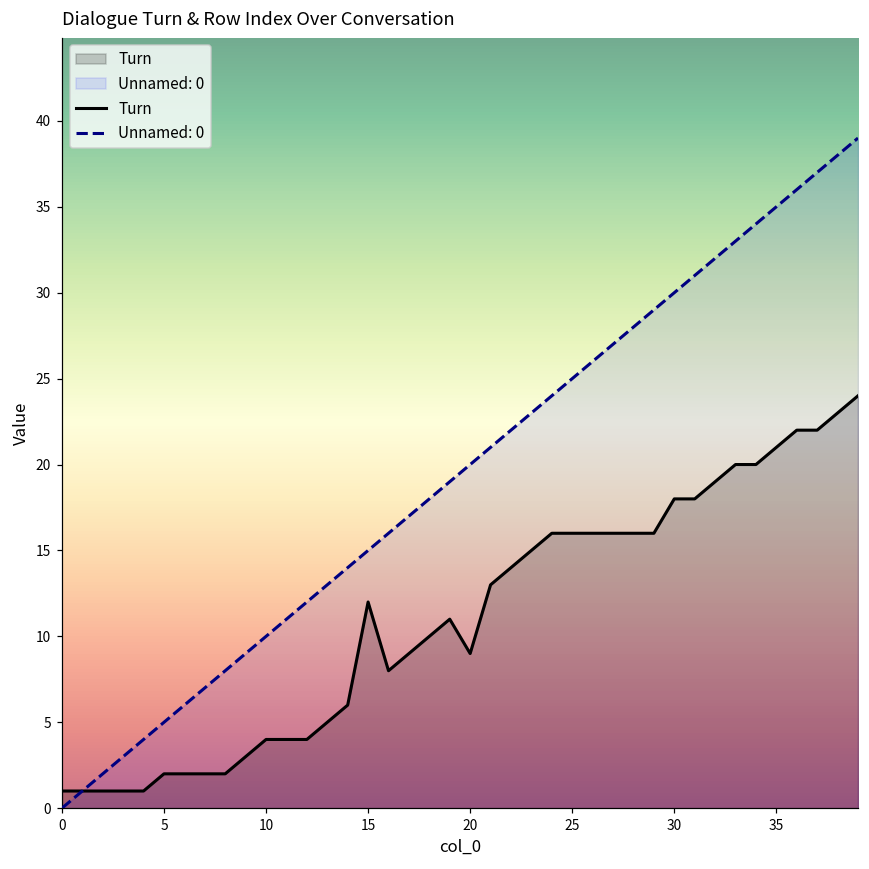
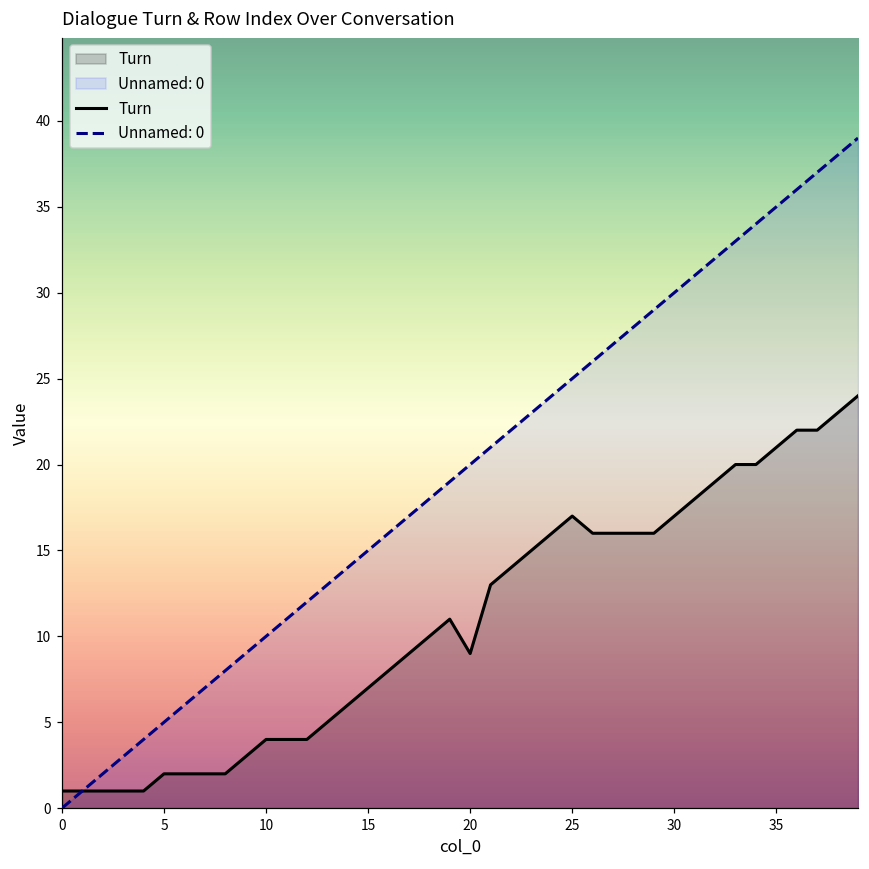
  {
    "Turn": {
      "0": 1,
      "5": 2,
      "10": 4,
-     "15": 12,
+     "15": 7,
      "20": 9,
-     "25": 16,
-     "30": 18,
+     "25": 17,
+     "30": 17,
      "35": 21
    }
  }
